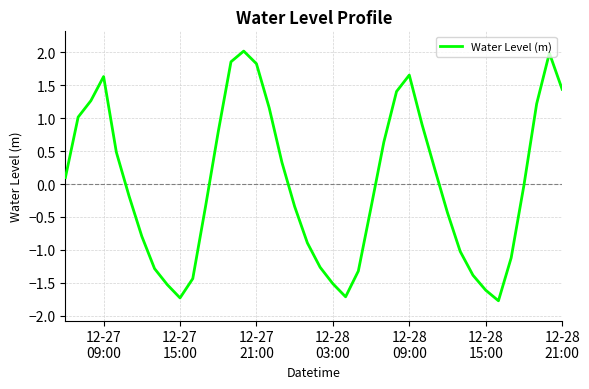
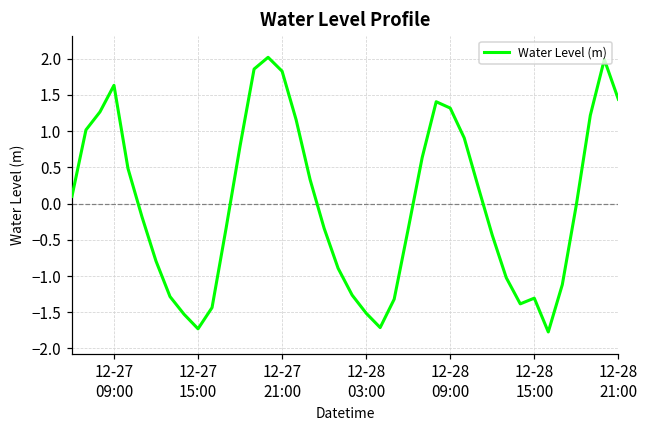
  {
    "12-27 09:00": 1.6,
    "12-27 15:00": -1.7,
    "12-27 21:00": 1.8,
    "12-28 03:00": -1.5,
-   "12-28 09:00": 1.7,
-   "12-28 15:00": -1.6,
+   "12-28 09:00": 1.3,
+   "12-28 15:00": -1.3,
    "12-28 21:00": 1.4
  }
